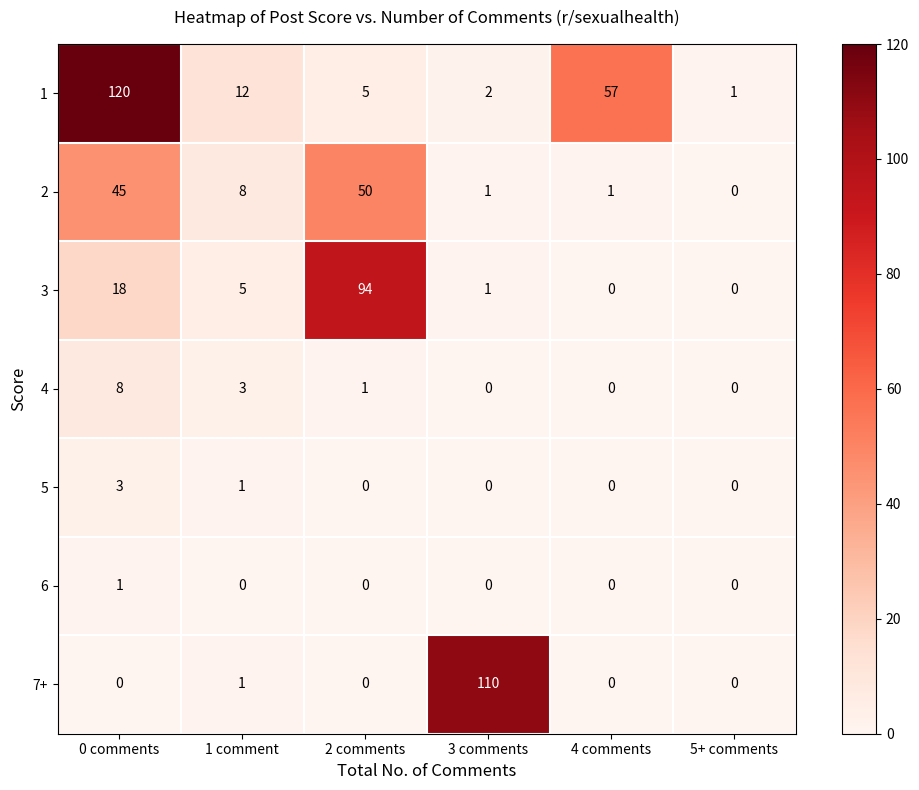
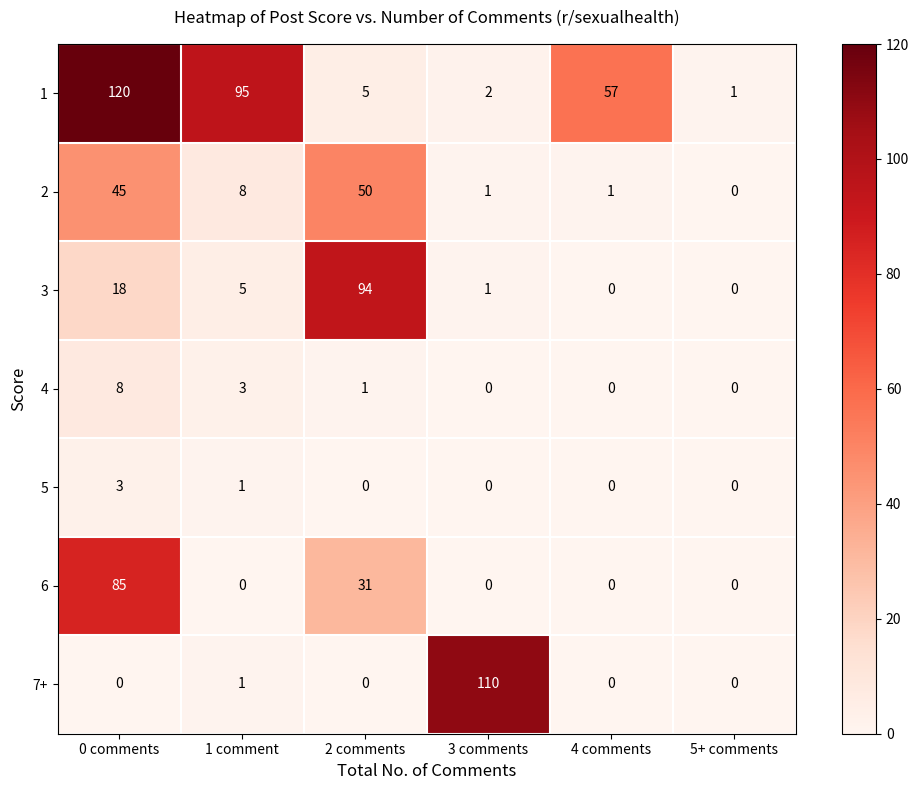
  {
    "1": {
      "0 comments": 120,
-     "1 comment": 12,
+     "1 comment": 95,
      "2 comments": 5,
      "3 comments": 2,
      "4 comments": 57,
      "5+ comments": 1
    },
    "2": {
      "0 comments": 45,
      "1 comment": 8,
      "2 comments": 50,
      "3 comments": 1,
      "4 comments": 1,
      "5+ comments": 0
    },
    "3": {
      "0 comments": 18,
      "1 comment": 5,
      "2 comments": 94,
      "3 comments": 1,
      "4 comments": 0,
      "5+ comments": 0
    },
    "4": {
      "0 comments": 8,
      "1 comment": 3,
      "2 comments": 1,
      "3 comments": 0,
      "4 comments": 0,
      "5+ comments": 0
    },
    "5": {
      "0 comments": 3,
      "1 comment": 1,
      "2 comments": 0,
      "3 comments": 0,
      "4 comments": 0,
      "5+ comments": 0
    },
    "6": {
-     "0 comments": 1,
+     "0 comments": 85,
      "1 comment": 0,
-     "2 comments": 0,
+     "2 comments": 31,
      "3 comments": 0,
      "4 comments": 0,
      "5+ comments": 0
    },
    "7+": {
      "0 comments": 0,
      "1 comment": 1,
      "2 comments": 0,
      "3 comments": 110,
      "4 comments": 0,
      "5+ comments": 0
    }
  }
